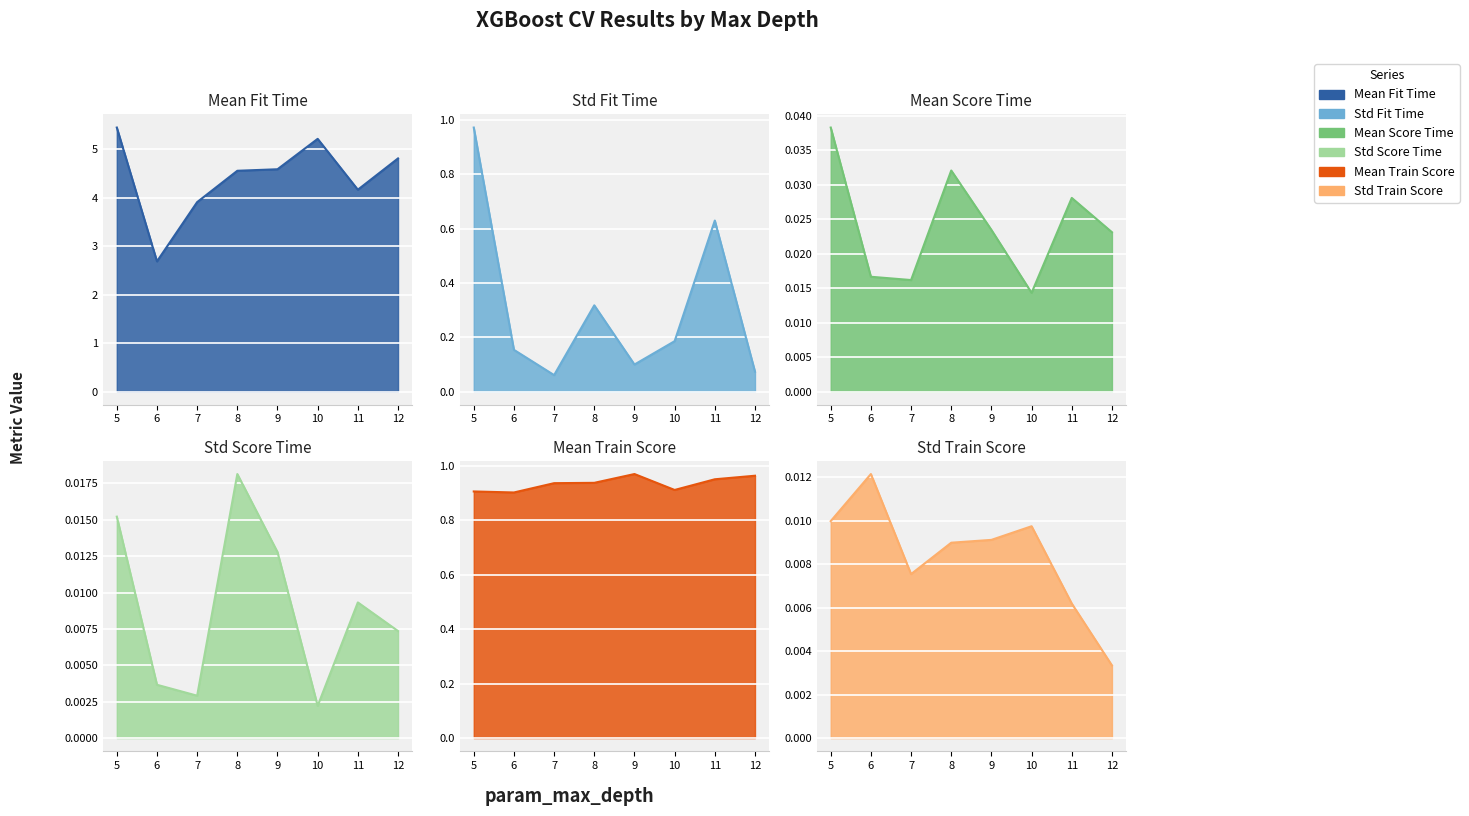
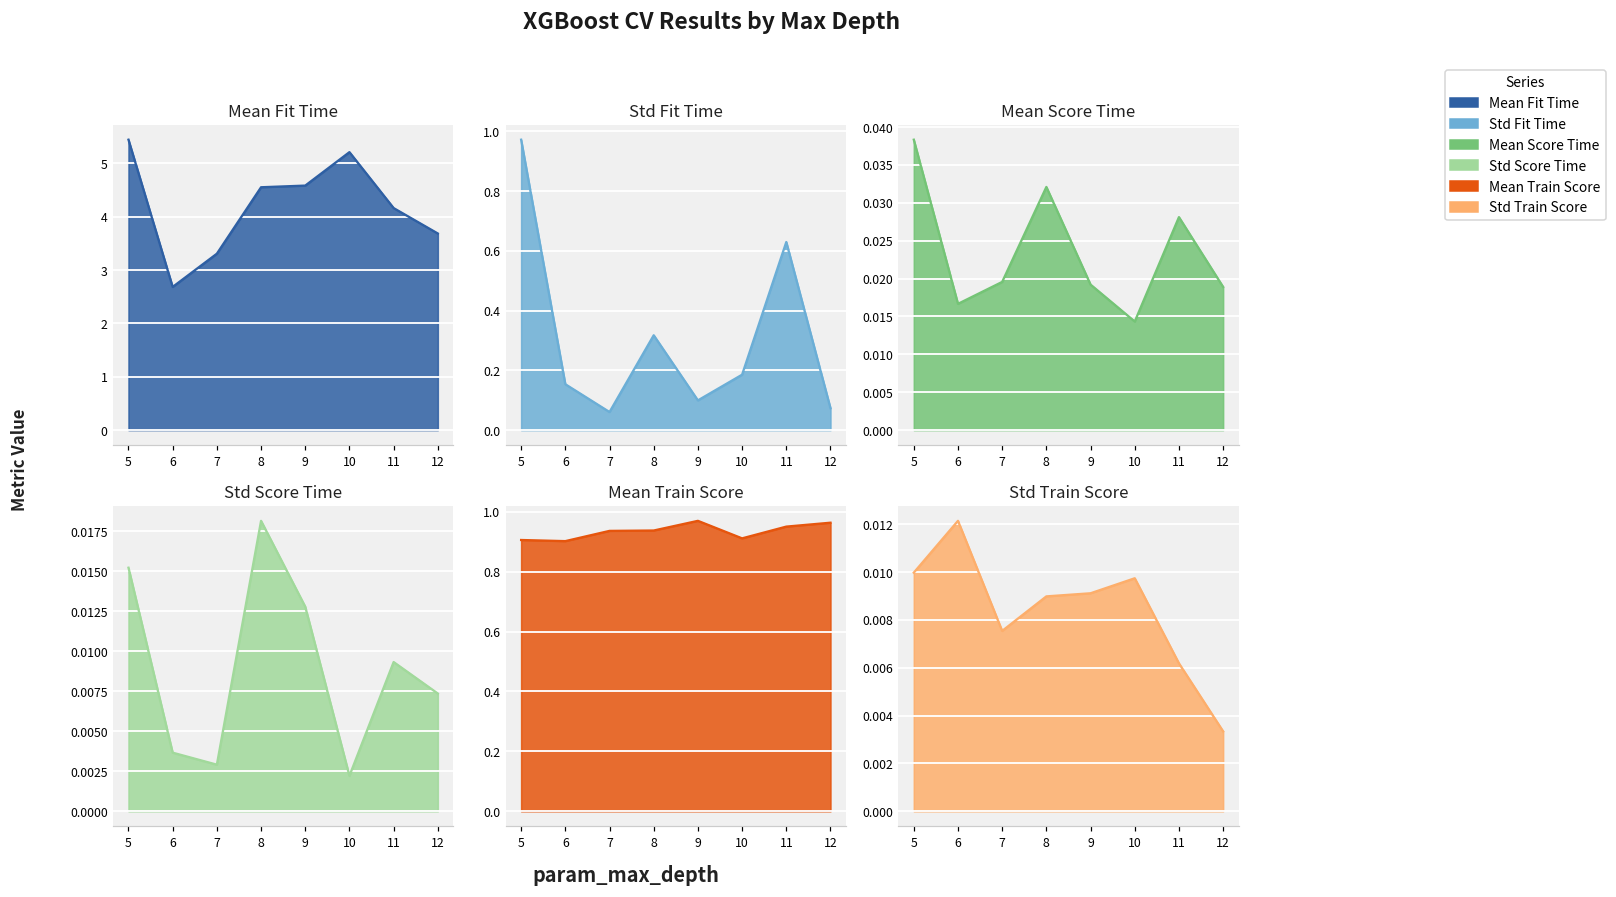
  {
    "Mean Fit Time": {
      "5": 5.4,
      "6": 2.7,
-     "7": 3.9,
+     "7": 3.3,
      "8": 4.6,
      "9": 4.6,
      "10": 5.2,
      "11": 4.2,
-     "12": 4.8
+     "12": 3.7
    },
    "Std Fit Time": {
      "5": 0.97,
      "6": 0.15,
      "7": 0.06,
      "8": 0.32,
      "9": 0.10,
      "10": 0.19,
      "11": 0.63,
      "12": 0.07
    },
    "Mean Score Time": {
      "5": 0.038,
      "6": 0.017,
-     "7": 0.016,
+     "7": 0.020,
      "8": 0.032,
-     "9": 0.023,
+     "9": 0.019,
      "10": 0.014,
      "11": 0.028,
-     "12": 0.023
+     "12": 0.019
    },
    "Std Score Time": {
      "5": 0.0152,
      "6": 0.0037,
      "7": 0.0029,
      "8": 0.0181,
      "9": 0.0128,
      "10": 0.0022,
      "11": 0.0093,
      "12": 0.0074
    },
    "Mean Train Score": {
      "5": 0.91,
      "6": 0.90,
      "7": 0.94,
      "8": 0.94,
      "9": 0.97,
      "10": 0.91,
      "11": 0.95,
      "12": 0.96
    },
    "Std Train Score": {
      "5": 0.0100,
      "6": 0.0121,
      "7": 0.0075,
      "8": 0.0090,
      "9": 0.0091,
      "10": 0.0097,
      "11": 0.0062,
      "12": 0.0033
    }
  }
